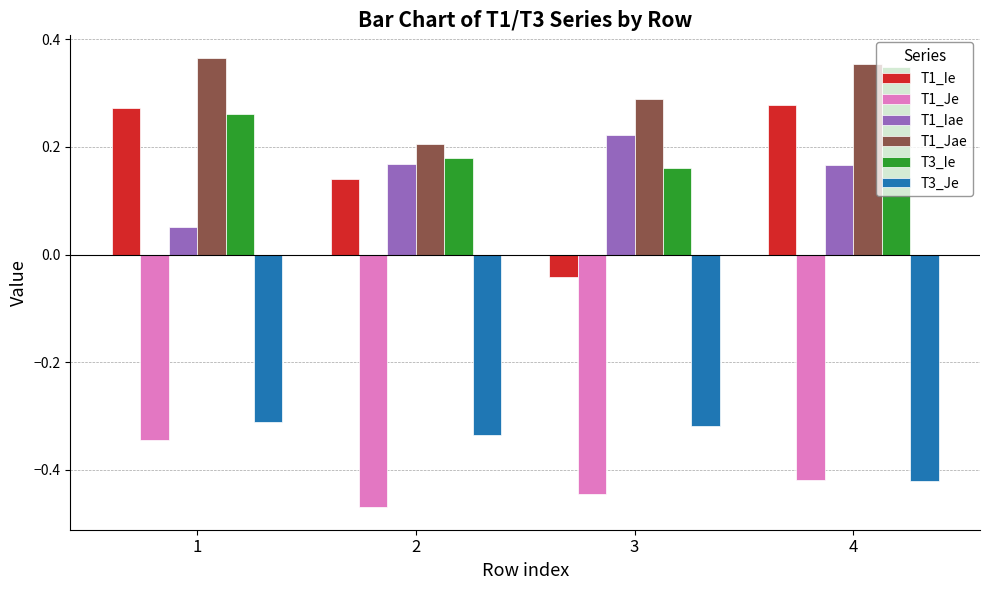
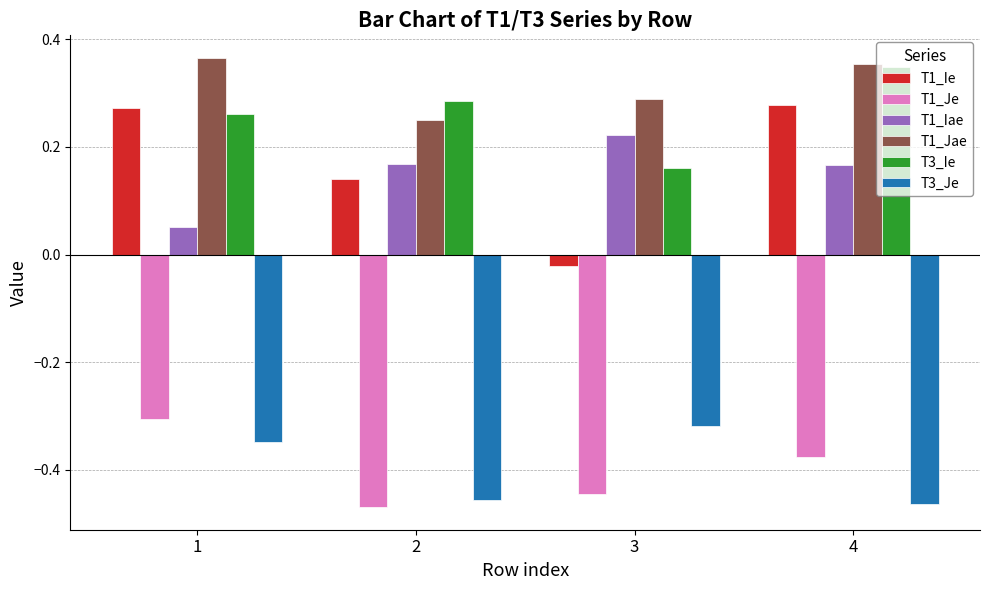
  {
    "T1_Ie": {
      "1": 0.27,
      "2": 0.14,
-     "3": -0.04,
+     "3": -0.02,
      "4": 0.28
    },
    "T1_Je": {
-     "1": -0.34,
+     "1": -0.31,
      "2": -0.47,
      "3": -0.45,
-     "4": -0.42
+     "4": -0.38
    },
    "T1_Iae": {
      "1": 0.05,
      "2": 0.17,
      "3": 0.22,
      "4": 0.17
    },
    "T1_Jae": {
      "1": 0.37,
-     "2": 0.21,
+     "2": 0.25,
      "3": 0.29,
      "4": 0.35
    },
    "T3_Ie": {
      "1": 0.26,
-     "2": 0.18,
+     "2": 0.29,
      "3": 0.16
    },
    "T3_Je": {
-     "1": -0.31,
-     "2": -0.33,
+     "1": -0.35,
+     "2": -0.46,
      "3": -0.32,
-     "4": -0.42
+     "4": -0.46
    }
  }
